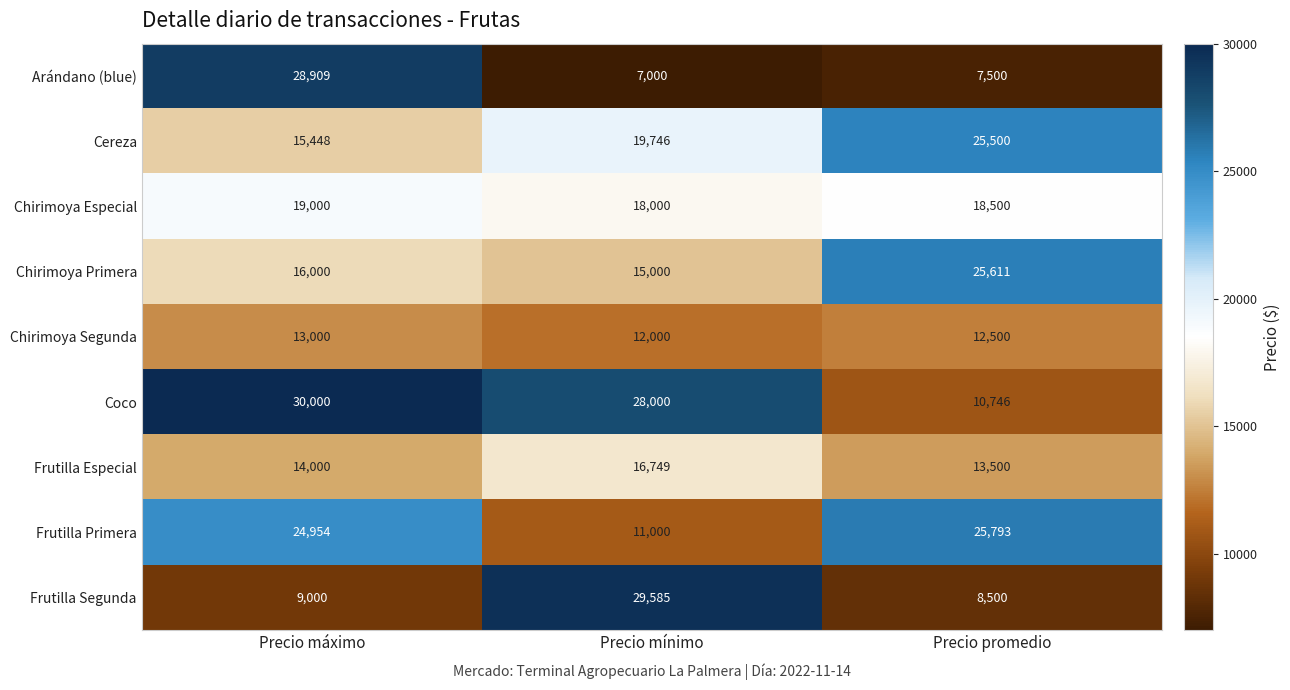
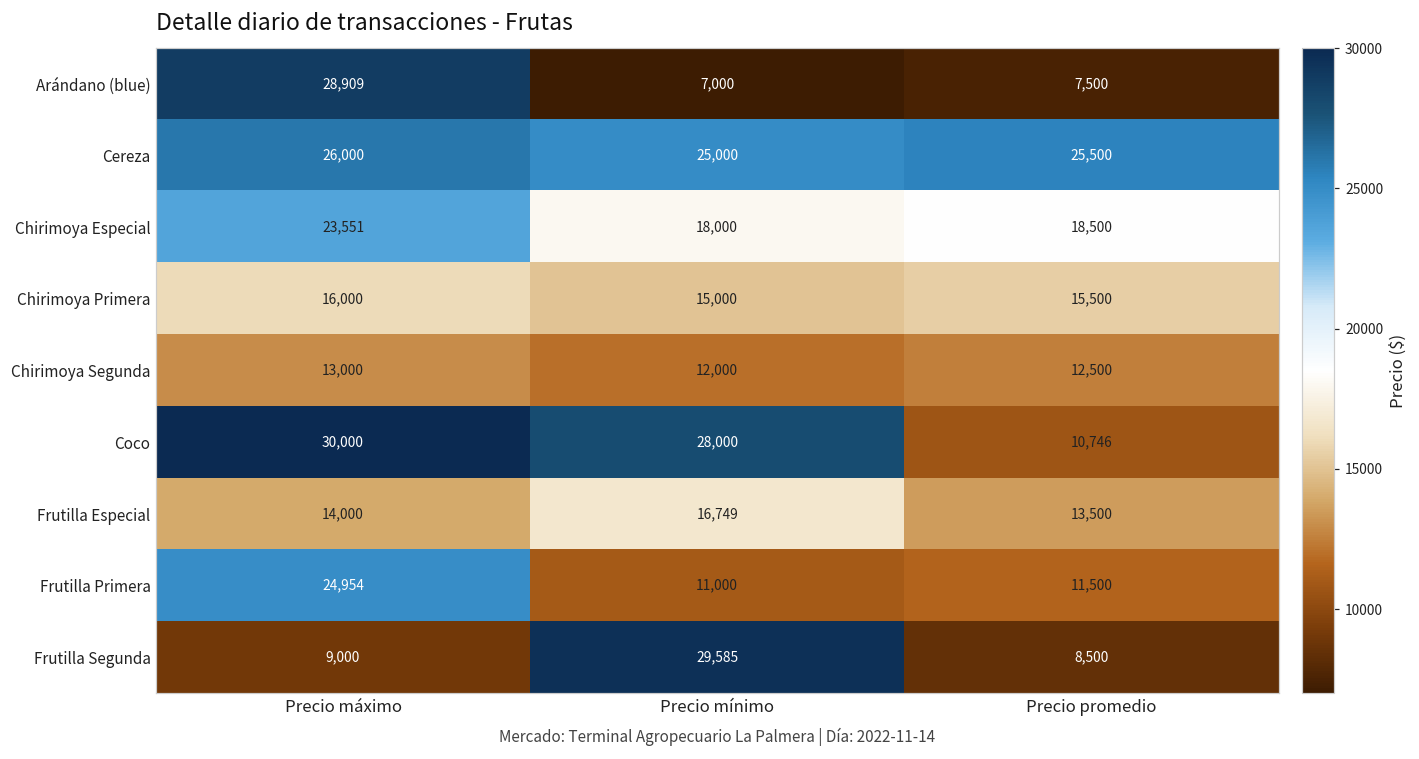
  {
    "Arándano (blue)": {
      "Precio máximo": "28,909",
      "Precio mínimo": "7,000",
      "Precio promedio": "7,500"
    },
    "Cereza": {
-     "Precio máximo": "15,448",
-     "Precio mínimo": "19,746",
+     "Precio máximo": "26,000",
+     "Precio mínimo": "25,000",
      "Precio promedio": "25,500"
    },
    "Chirimoya Especial": {
-     "Precio máximo": "19,000",
+     "Precio máximo": "23,551",
      "Precio mínimo": "18,000",
      "Precio promedio": "18,500"
    },
    "Chirimoya Primera": {
      "Precio máximo": "16,000",
      "Precio mínimo": "15,000",
-     "Precio promedio": "25,611"
+     "Precio promedio": "15,500"
    },
    "Chirimoya Segunda": {
      "Precio máximo": "13,000",
      "Precio mínimo": "12,000",
      "Precio promedio": "12,500"
    },
    "Coco": {
      "Precio máximo": "30,000",
      "Precio mínimo": "28,000",
      "Precio promedio": "10,746"
    },
    "Frutilla Especial": {
      "Precio máximo": "14,000",
      "Precio mínimo": "16,749",
      "Precio promedio": "13,500"
    },
    "Frutilla Primera": {
      "Precio máximo": "24,954",
      "Precio mínimo": "11,000",
-     "Precio promedio": "25,793"
+     "Precio promedio": "11,500"
    },
    "Frutilla Segunda": {
      "Precio máximo": "9,000",
      "Precio mínimo": "29,585",
      "Precio promedio": "8,500"
    }
  }
